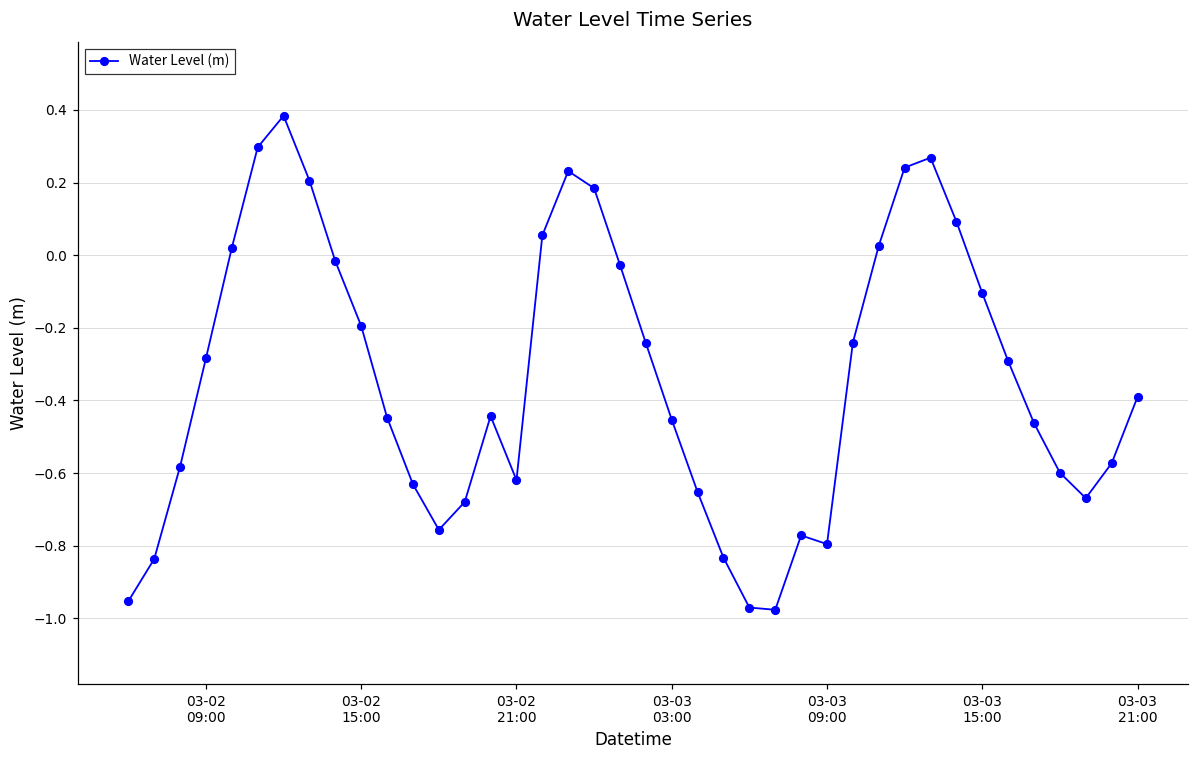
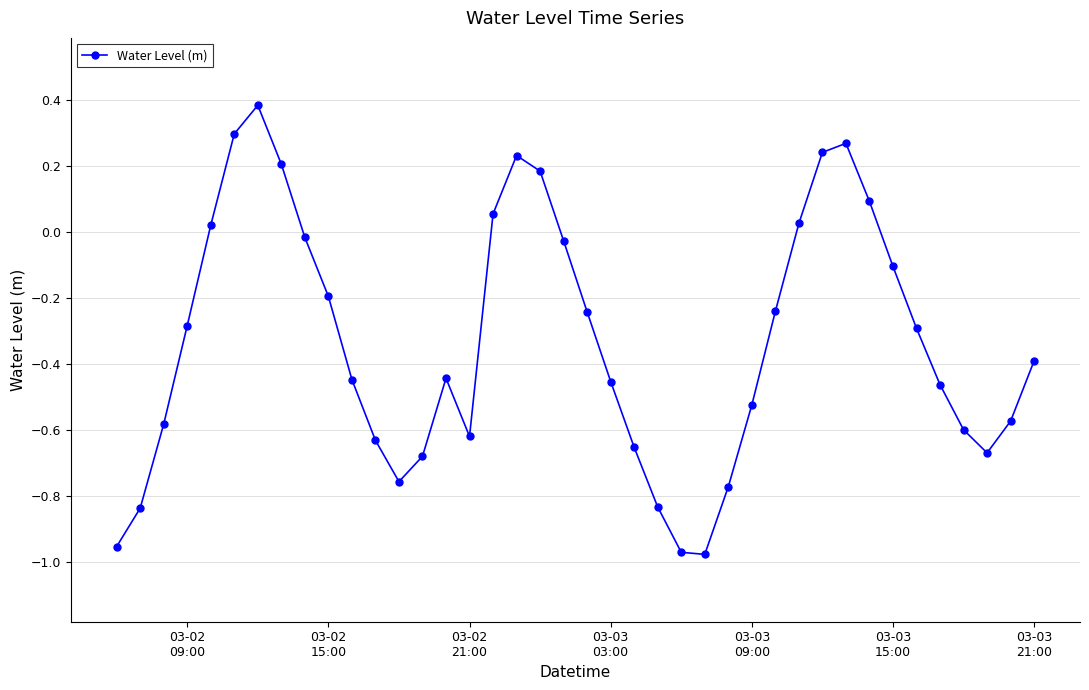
  {
    "03-02 09:00": -0.28,
    "03-02 15:00": -0.19,
    "03-02 21:00": -0.62,
    "03-03 03:00": -0.45,
-   "03-03 09:00": -0.80,
+   "03-03 09:00": -0.52,
    "03-03 15:00": -0.10,
    "03-03 21:00": -0.39
  }
